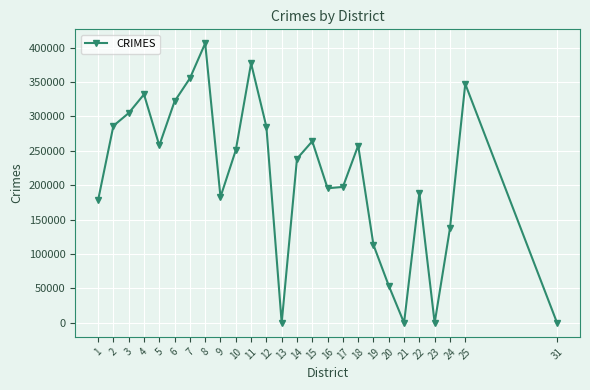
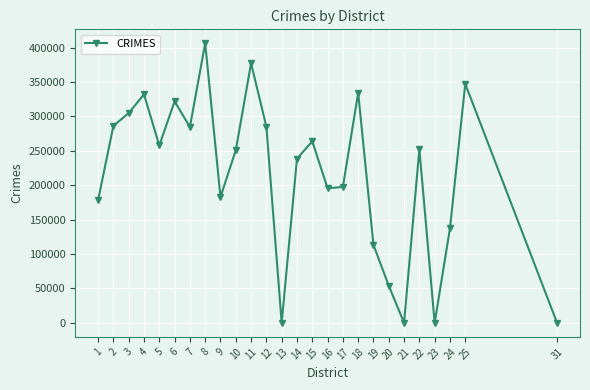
  {
    "1": 180000,
    "2": 290000,
    "3": 300000,
    "4": 330000,
    "5": 260000,
    "6": 320000,
-   "7": 360000,
+   "7": 280000,
    "8": 410000,
    "9": 180000,
    "10": 250000,
    "11": 380000,
    "12": 290000,
    "13": 0,
    "14": 240000,
    "15": 260000,
    "16": 200000,
    "17": 200000,
-   "18": 260000,
+   "18": 330000,
    "19": 110000,
    "20": 50000,
    "21": 0,
-   "22": 190000,
+   "22": 250000,
    "23": 0,
    "24": 140000,
    "25": 350000,
    "31": 0
  }
